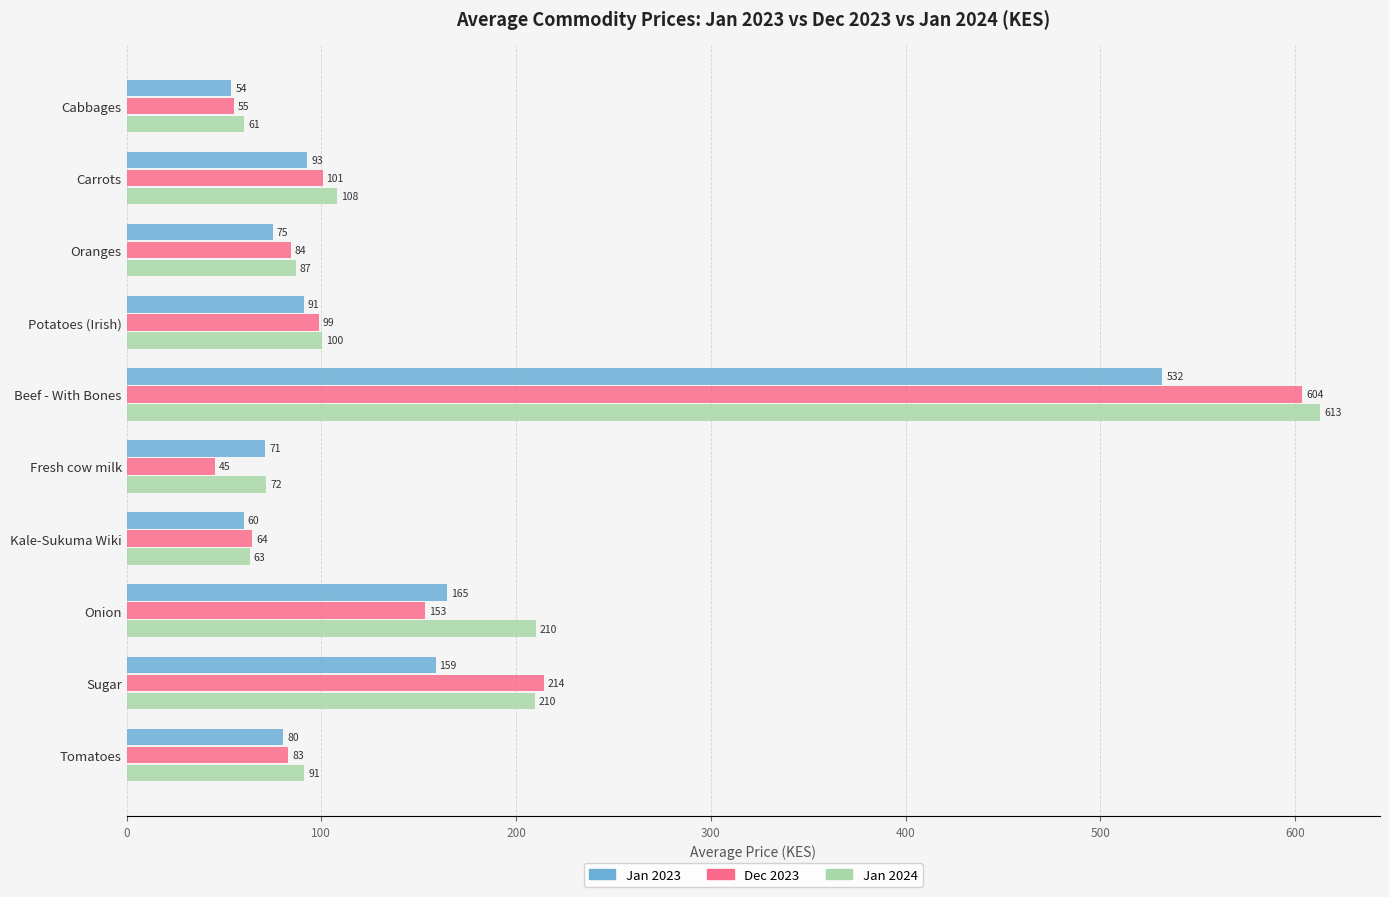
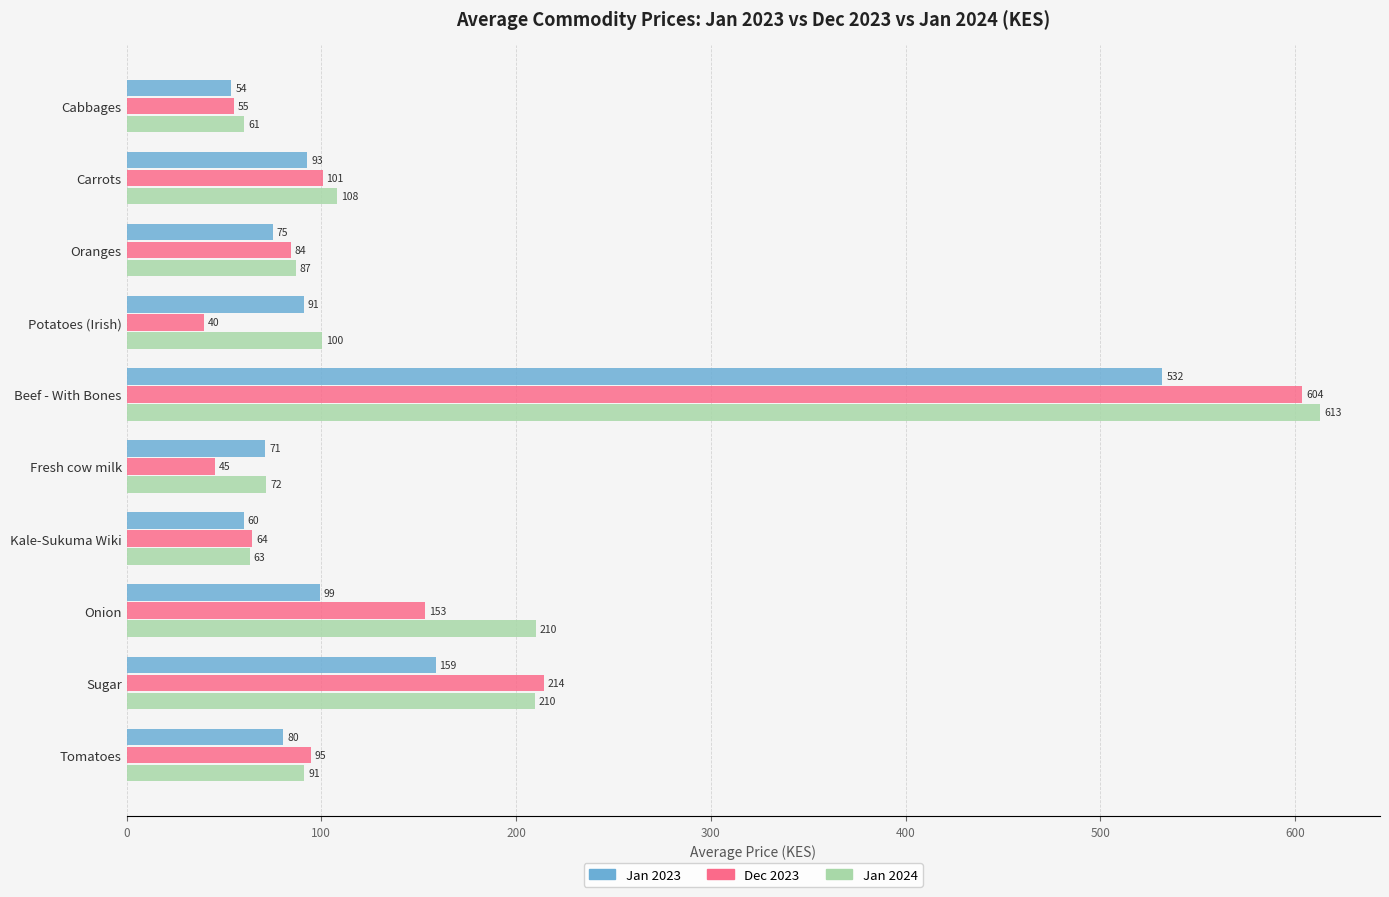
  {
    "Jan 2023": {
      "Cabbages": 54,
      "Carrots": 93,
      "Oranges": 75,
      "Potatoes (Irish)": 91,
      "Beef - With Bones": 532,
      "Fresh cow milk": 71,
      "Kale-Sukuma Wiki": 60,
-     "Onion": 165,
+     "Onion": 99,
      "Sugar": 159,
      "Tomatoes": 80
    },
    "Dec 2023": {
      "Cabbages": 55,
      "Carrots": 101,
      "Oranges": 84,
-     "Potatoes (Irish)": 99,
+     "Potatoes (Irish)": 40,
      "Beef - With Bones": 604,
      "Fresh cow milk": 45,
      "Kale-Sukuma Wiki": 64,
      "Onion": 153,
      "Sugar": 214,
-     "Tomatoes": 83
+     "Tomatoes": 95
    },
    "Jan 2024": {
      "Cabbages": 61,
      "Carrots": 108,
      "Oranges": 87,
      "Potatoes (Irish)": 100,
      "Beef - With Bones": 613,
      "Fresh cow milk": 72,
      "Kale-Sukuma Wiki": 63,
      "Onion": 210,
      "Sugar": 210,
      "Tomatoes": 91
    }
  }
